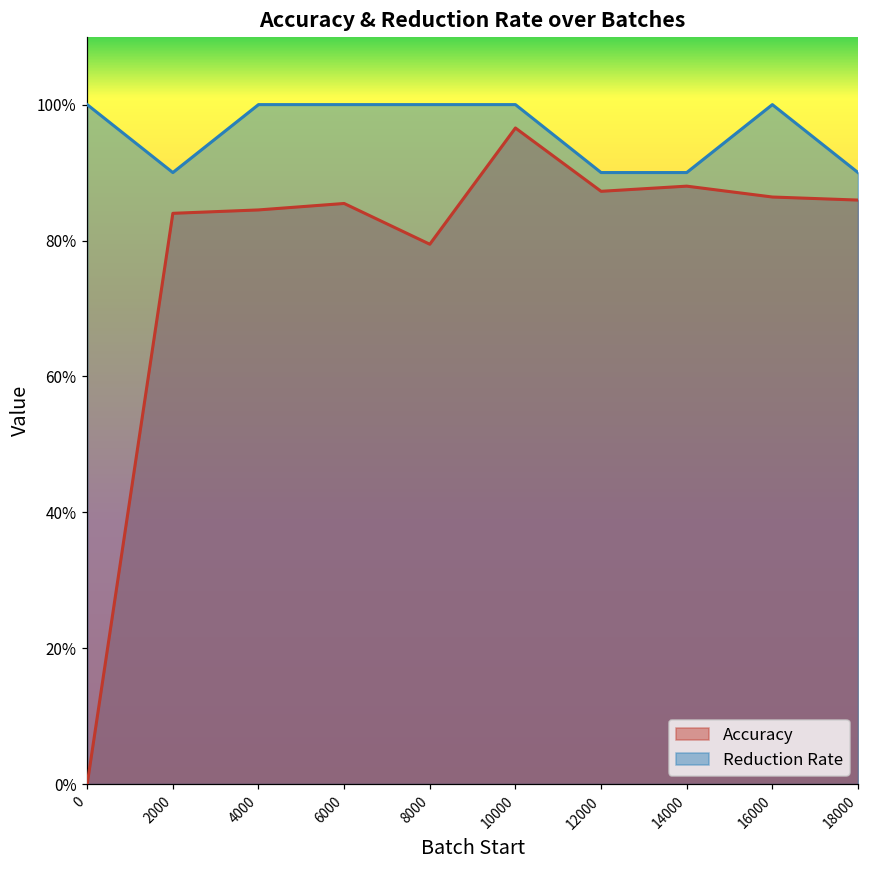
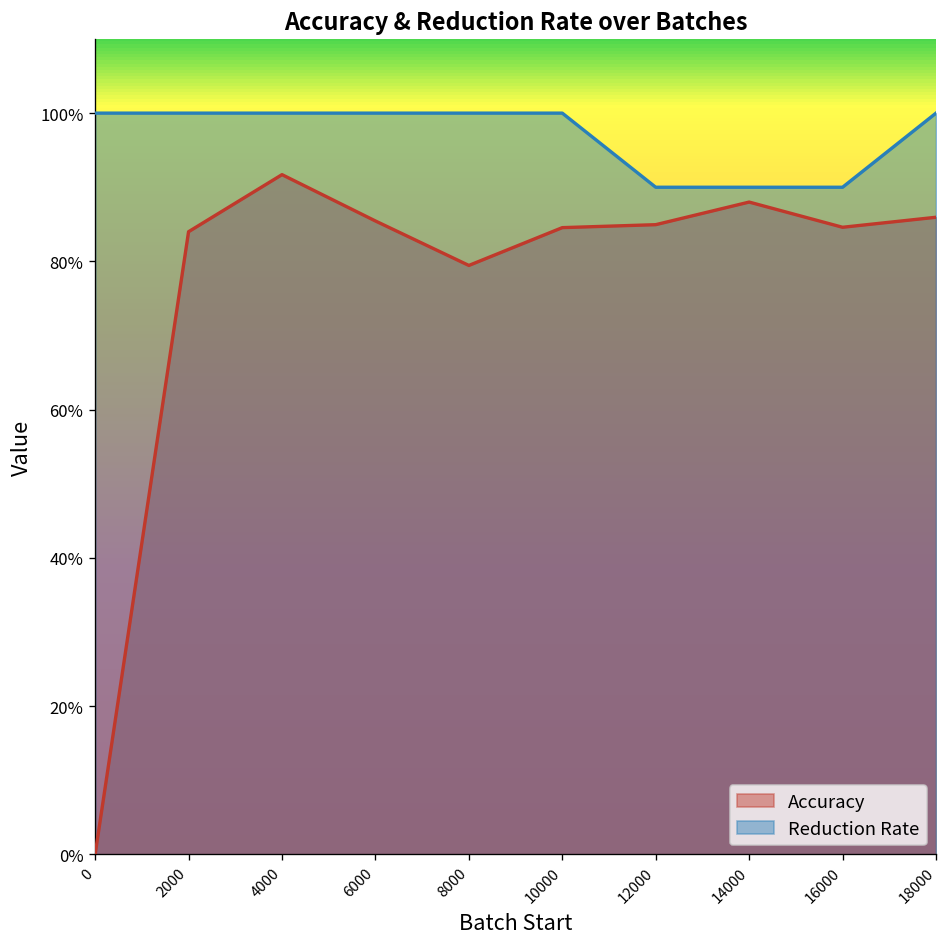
  {
    "Accuracy": {
      "0": "0%",
      "2000": "84%",
-     "4000": "85%",
+     "4000": "92%",
      "6000": "85%",
      "8000": "79%",
-     "10000": "97%",
-     "12000": "87%",
+     "10000": "85%",
+     "12000": "85%",
      "14000": "88%",
-     "16000": "86%",
+     "16000": "85%",
      "18000": "86%"
    },
    "Reduction Rate": {
      "0": "100%",
-     "2000": "90%",
+     "2000": "100%",
      "4000": "100%",
      "6000": "100%",
      "8000": "100%",
      "10000": "100%",
      "12000": "90%",
      "14000": "90%",
-     "16000": "100%",
-     "18000": "90%"
+     "16000": "90%",
+     "18000": "100%"
    }
  }
